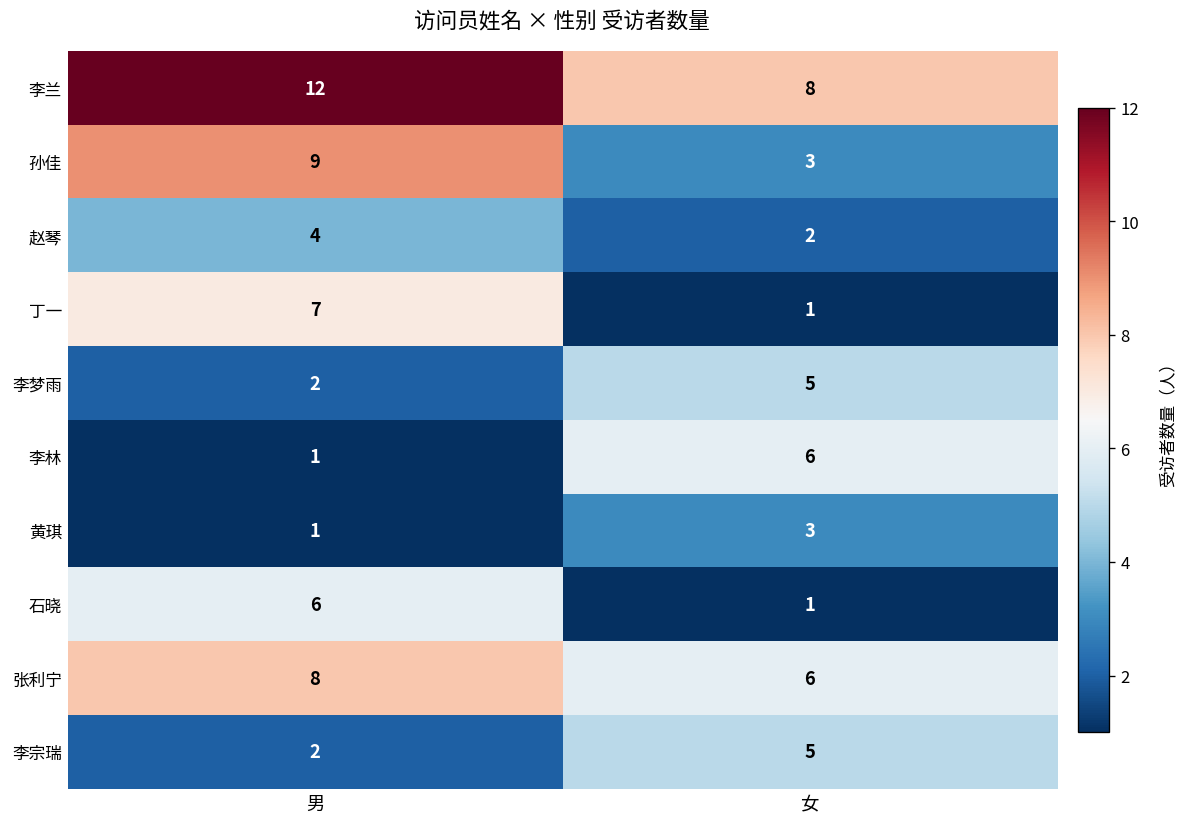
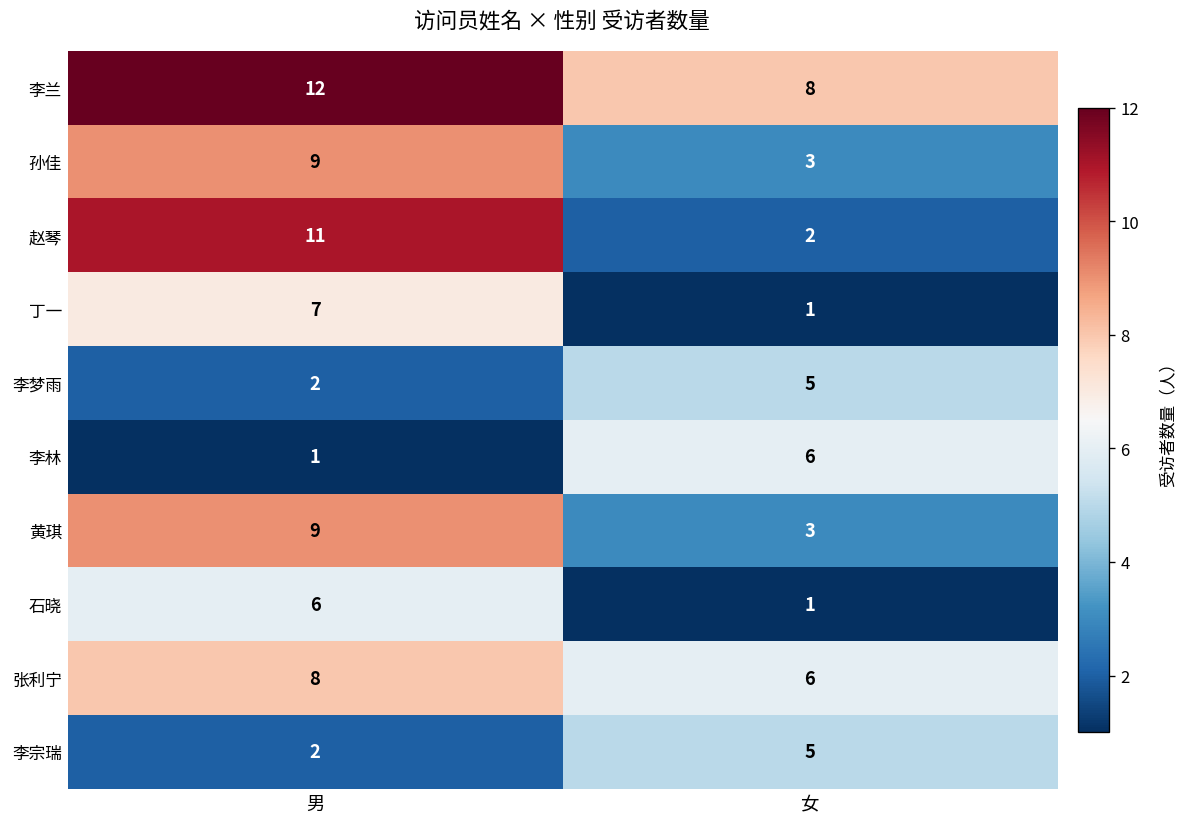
  {
    "李兰": {
      "男": 12,
      "女": 8
    },
    "孙佳": {
      "男": 9,
      "女": 3
    },
    "赵琴": {
-     "男": 4,
+     "男": 11,
      "女": 2
    },
    "丁一": {
      "男": 7,
      "女": 1
    },
    "李梦雨": {
      "男": 2,
      "女": 5
    },
    "李林": {
      "男": 1,
      "女": 6
    },
    "黄琪": {
-     "男": 1,
+     "男": 9,
      "女": 3
    },
    "石晓": {
      "男": 6,
      "女": 1
    },
    "张利宁": {
      "男": 8,
      "女": 6
    },
    "李宗瑞": {
      "男": 2,
      "女": 5
    }
  }
